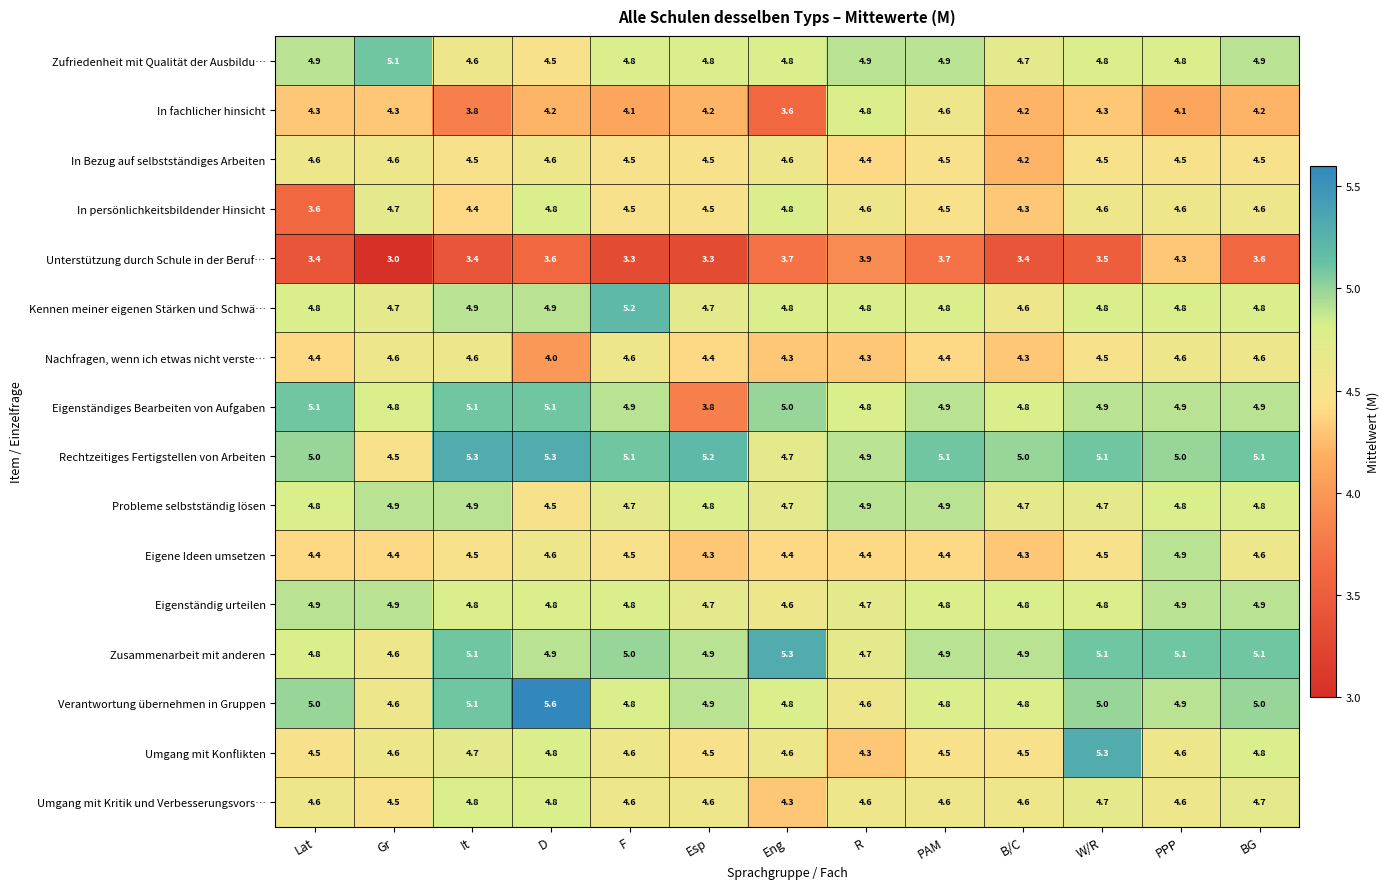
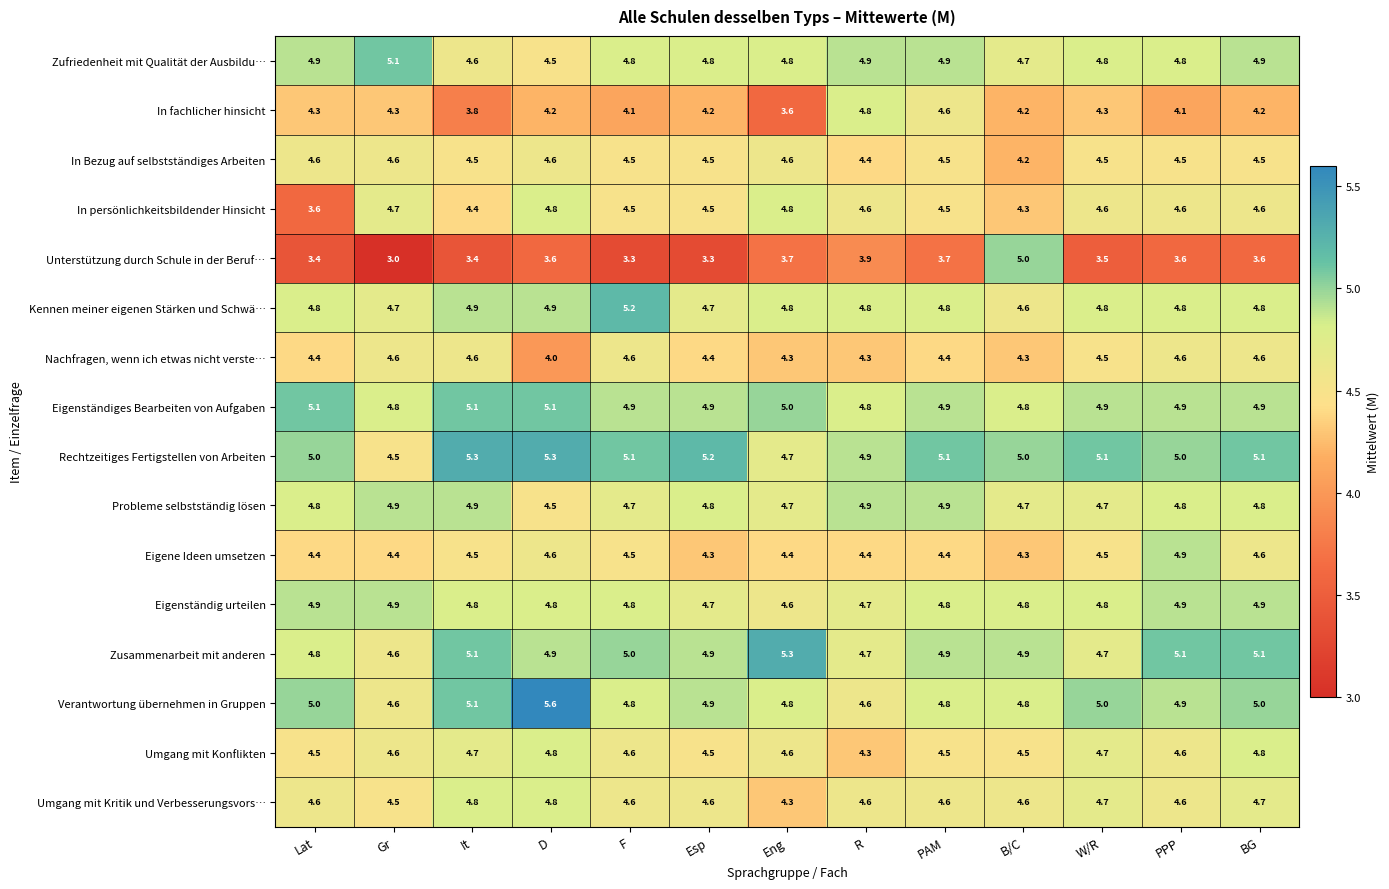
  {
    "Unterstützung durch Schule in der Beruf…": {
      "Lat": 3.4,
      "Gr": 3.0,
      "It": 3.4,
      "D": 3.6,
      "F": 3.3,
      "Esp": 3.3,
      "Eng": 3.7,
      "R": 3.9,
      "PAM": 3.7,
-     "B/C": 3.4,
+     "B/C": 5.0,
      "W/R": 3.5,
-     "PPP": 4.3,
+     "PPP": 3.6,
      "BG": 3.6
    },
    "Eigenständiges Bearbeiten von Aufgaben": {
      "Lat": 5.1,
      "Gr": 4.8,
      "It": 5.1,
      "D": 5.1,
      "F": 4.9,
-     "Esp": 3.8,
+     "Esp": 4.9,
      "Eng": 5.0,
      "R": 4.8,
      "PAM": 4.9,
      "B/C": 4.8,
      "W/R": 4.9,
      "PPP": 4.9,
      "BG": 4.9
    },
    "Zusammenarbeit mit anderen": {
      "Lat": 4.8,
      "Gr": 4.6,
      "It": 5.1,
      "D": 4.9,
      "F": 5.0,
      "Esp": 4.9,
      "Eng": 5.3,
      "R": 4.7,
      "PAM": 4.9,
      "B/C": 4.9,
-     "W/R": 5.1,
+     "W/R": 4.7,
      "PPP": 5.1,
      "BG": 5.1
    },
    "Umgang mit Konflikten": {
      "Lat": 4.5,
      "Gr": 4.6,
      "It": 4.7,
      "D": 4.8,
      "F": 4.6,
      "Esp": 4.5,
      "Eng": 4.6,
      "R": 4.3,
      "PAM": 4.5,
      "B/C": 4.5,
-     "W/R": 5.3,
+     "W/R": 4.7,
      "PPP": 4.6,
      "BG": 4.8
    }
  }
